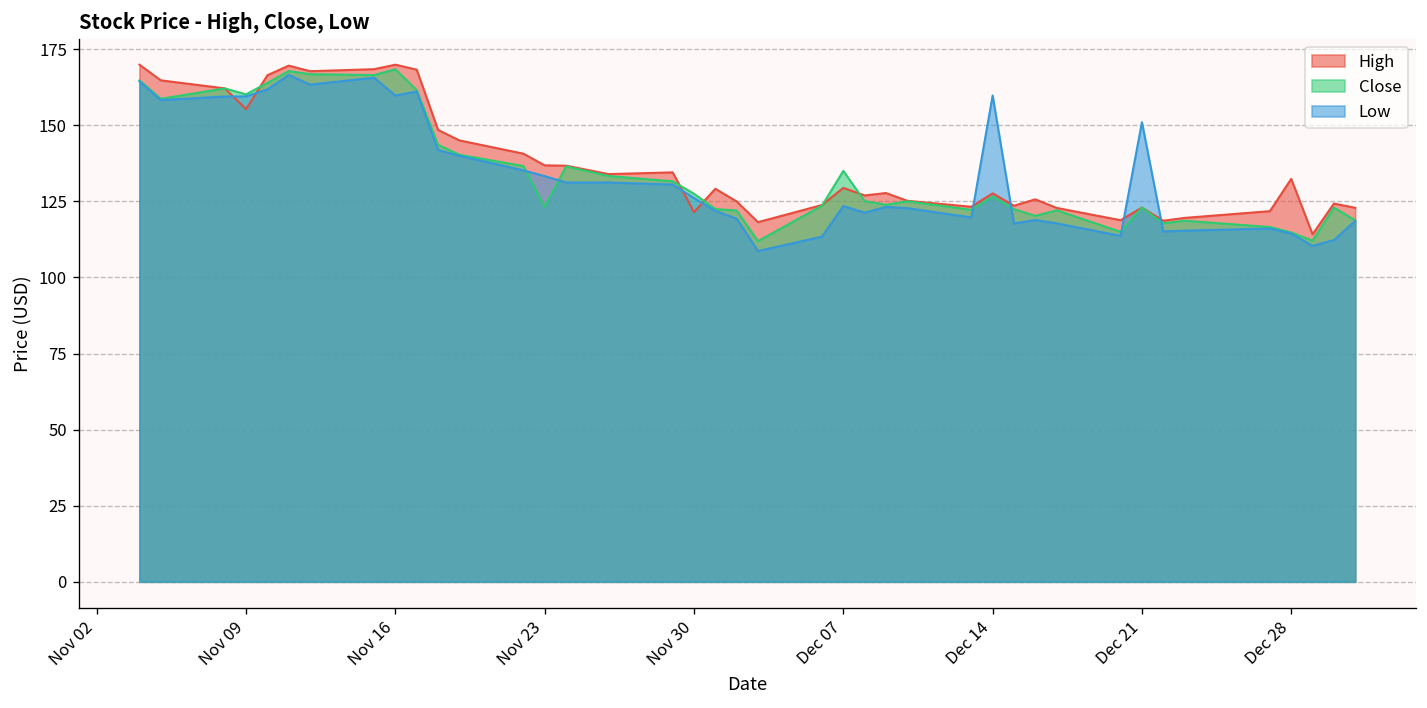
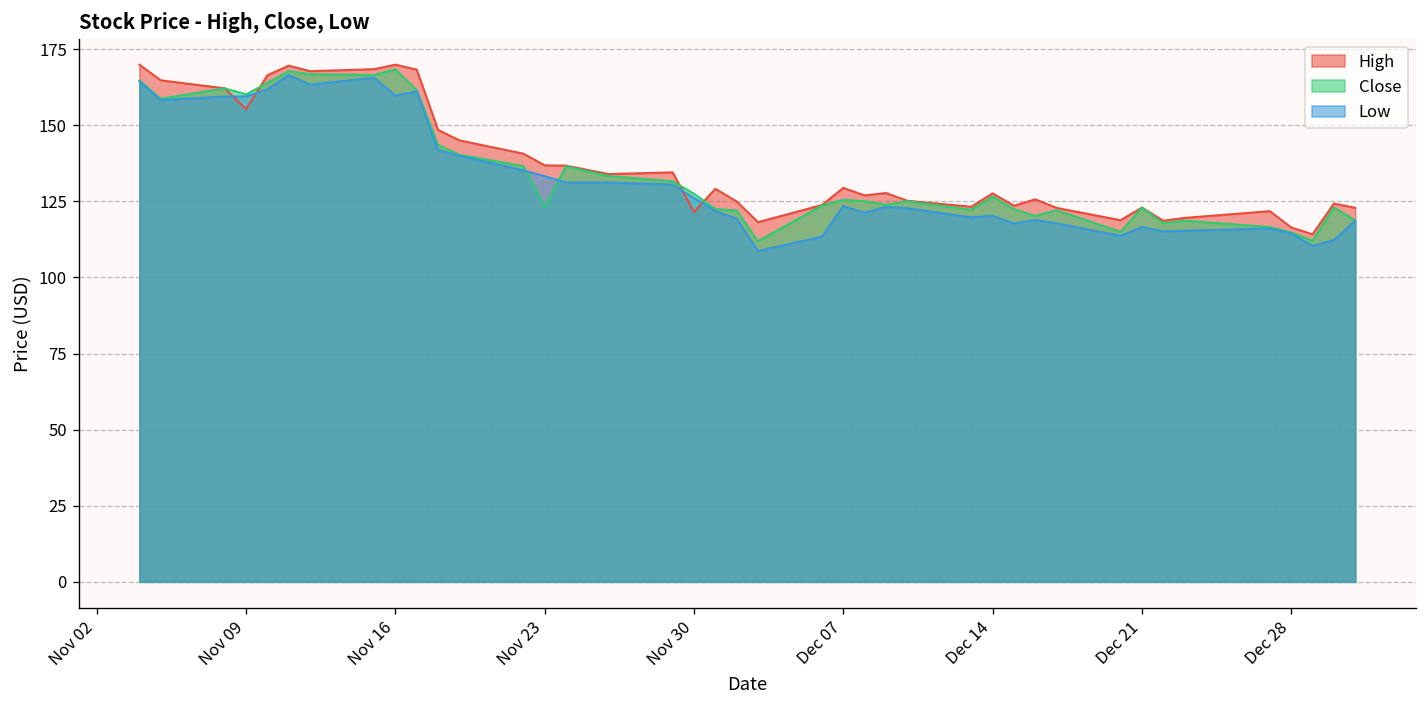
  {
    "High": {
      "Nov 09": 155,
      "Nov 16": 170,
      "Nov 23": 137,
      "Nov 30": 121,
      "Dec 07": 129,
      "Dec 14": 128,
-     "Dec 28": 132
+     "Dec 28": 116
    },
    "Close": {
      "Nov 16": 168,
      "Nov 23": 123,
      "Nov 30": 128,
-     "Dec 07": 135,
+     "Dec 07": 126,
      "Dec 14": 127
    },
    "Low": {
      "Nov 16": 160,
      "Nov 23": 133,
      "Nov 30": 126,
      "Dec 07": 123,
-     "Dec 14": 160,
-     "Dec 21": 151
+     "Dec 14": 120,
+     "Dec 21": 117
    }
  }
